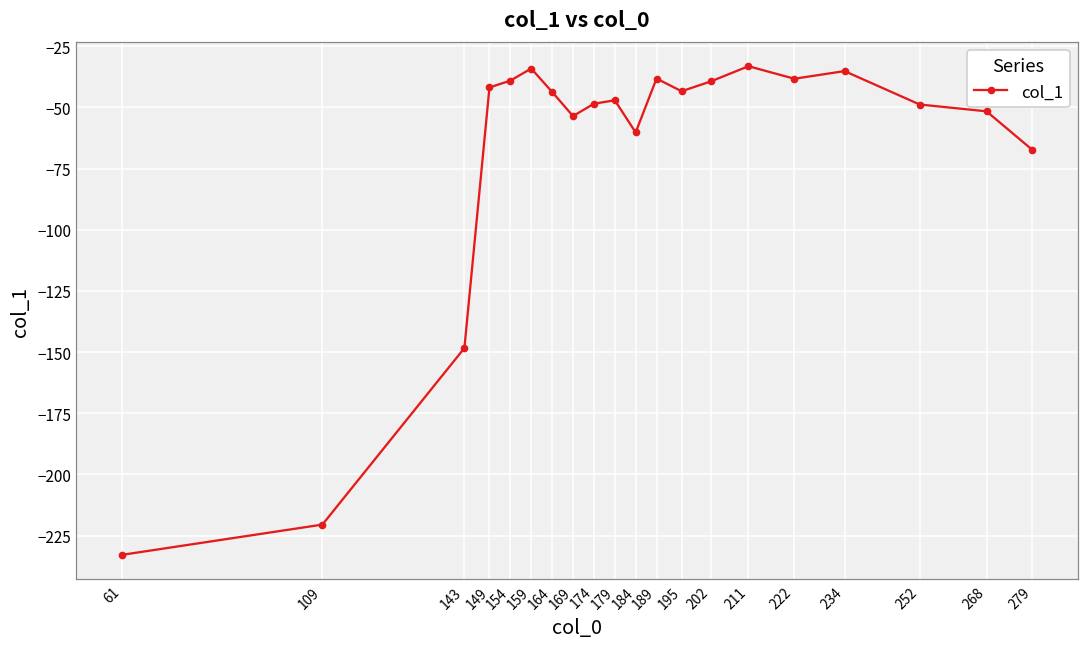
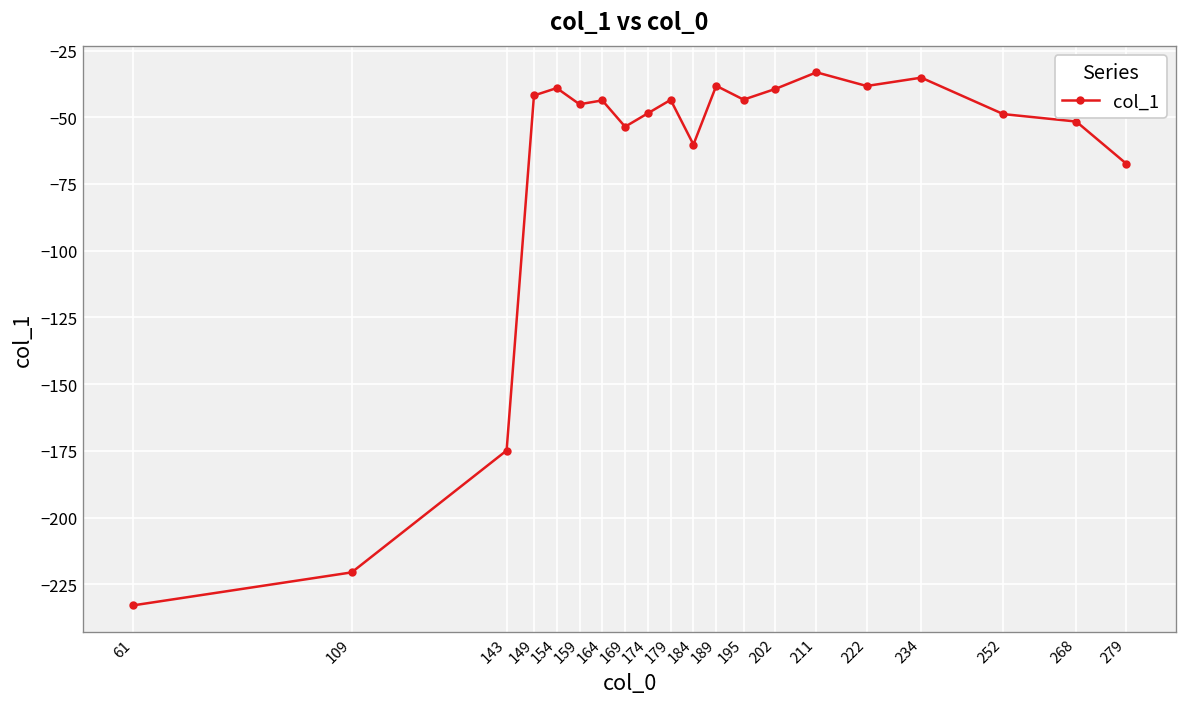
  {
    "61": -233,
    "109": -220,
-   "143": -148,
+   "143": -175,
    "149": -42,
    "154": -39,
-   "159": -34,
+   "159": -45,
    "164": -44,
    "169": -54,
    "174": -49,
-   "179": -47,
+   "179": -43,
    "184": -60,
    "189": -38,
    "195": -43,
    "202": -39,
    "211": -33,
    "222": -38,
    "234": -35,
    "252": -49,
    "268": -52,
    "279": -67
  }
